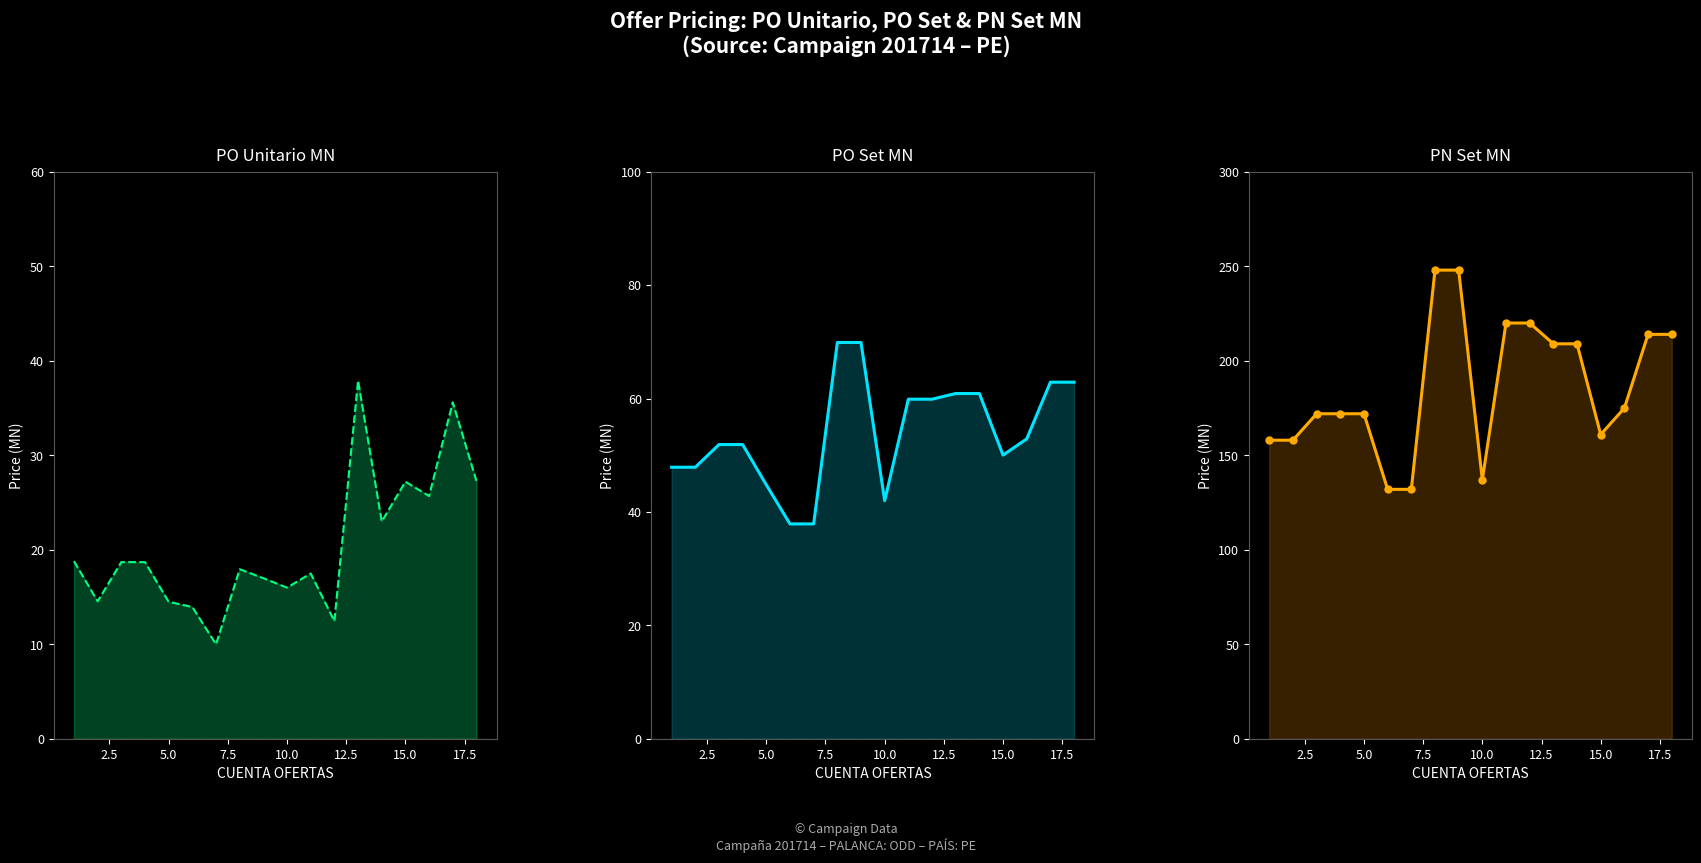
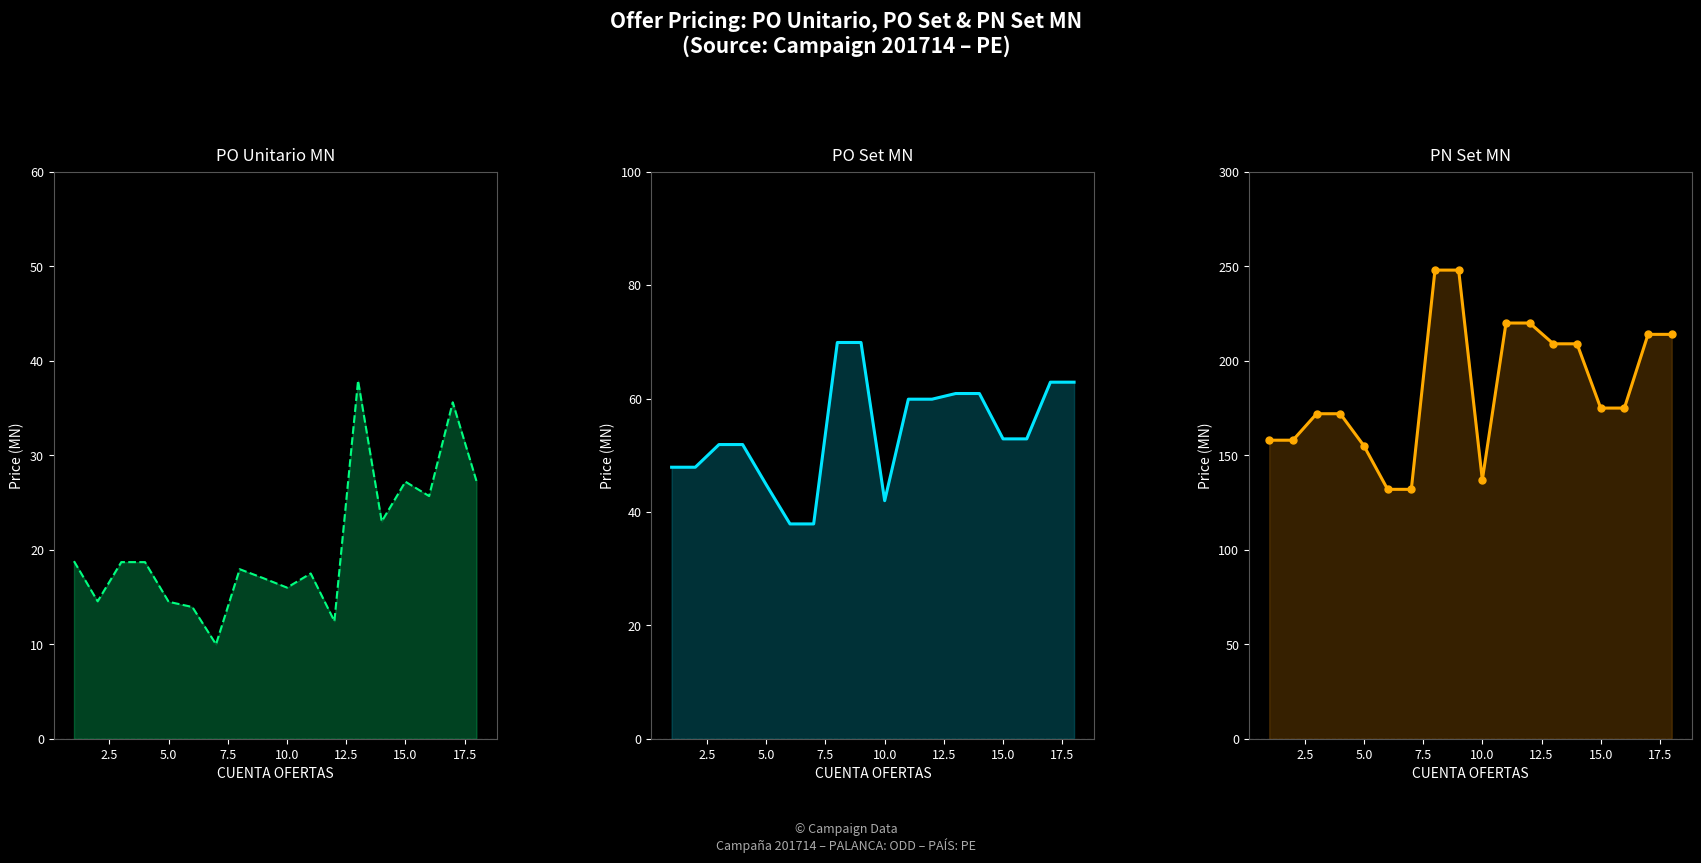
  {
    "PO Unitario MN": {
      "5.0": 15,
      "10.0": 16,
      "15.0": 27
    },
    "PO Set MN": {
      "5.0": 45,
      "10.0": 42,
-     "15.0": 50
+     "15.0": 53
    },
    "PN Set MN": {
-     "5.0": 172,
+     "5.0": 155,
      "10.0": 137,
-     "15.0": 161
+     "15.0": 175
    }
  }
